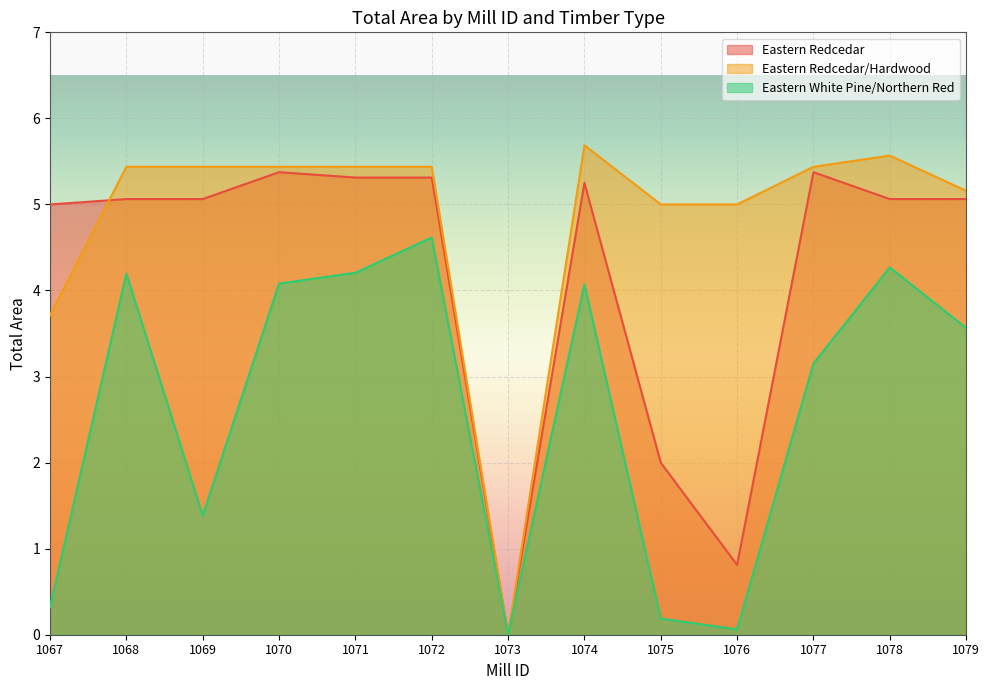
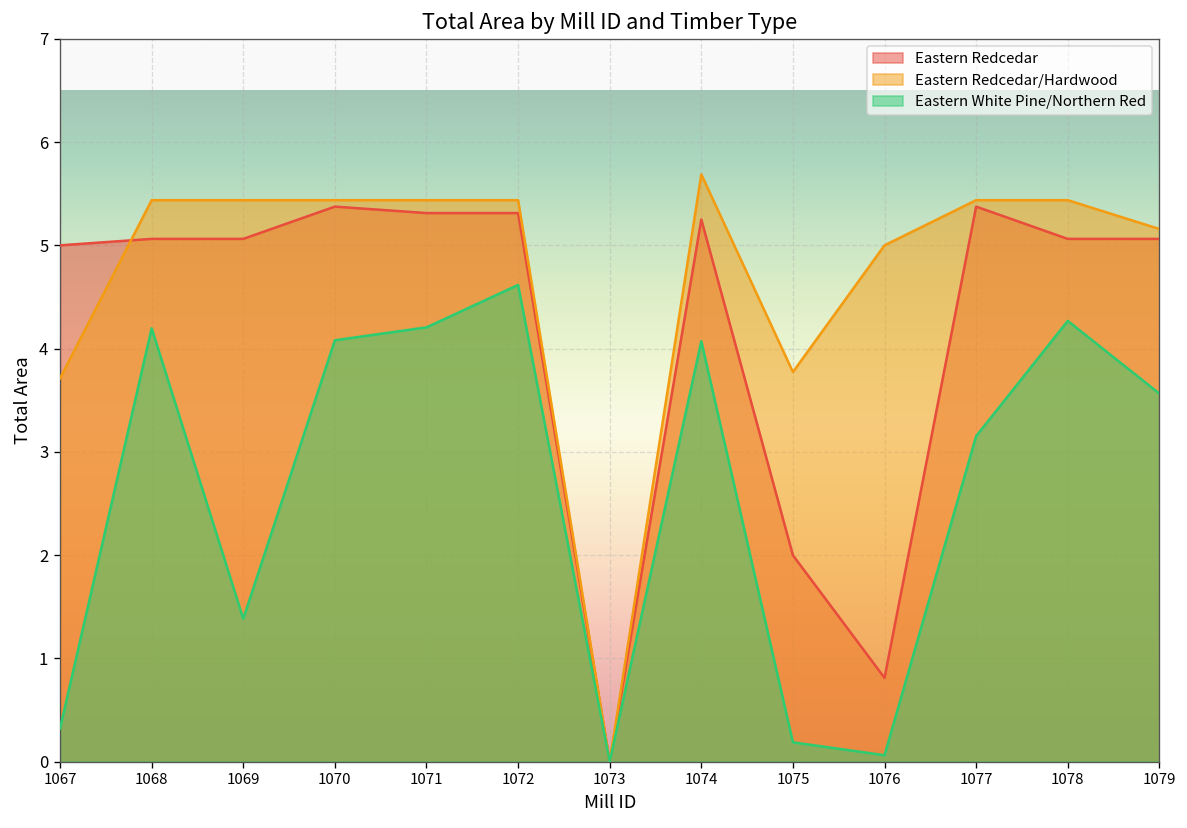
  {
    "Eastern Redcedar": {
      "1067": 5.0,
      "1068": 5.1,
      "1069": 5.1,
      "1070": 5.4,
      "1071": 5.3,
      "1072": 5.3,
      "1074": 5.2,
      "1075": 2.0,
      "1076": 0.8,
      "1077": 5.4,
      "1078": 5.1,
      "1079": 5.1
    },
    "Eastern Redcedar/Hardwood": {
      "1067": 3.7,
      "1068": 5.4,
      "1069": 5.4,
      "1070": 5.4,
      "1071": 5.4,
      "1072": 5.4,
      "1074": 5.7,
-     "1075": 5.0,
+     "1075": 3.8,
      "1076": 5.0,
      "1077": 5.4,
-     "1078": 5.6,
+     "1078": 5.4,
      "1079": 5.2
    },
    "Eastern White Pine/Northern Red": {
      "1067": 0.3,
      "1068": 4.2,
      "1069": 1.4,
      "1070": 4.1,
      "1071": 4.2,
      "1072": 4.6,
      "1074": 4.1,
      "1075": 0.2,
      "1076": 0.1,
      "1077": 3.2,
      "1078": 4.3,
      "1079": 3.6
    }
  }
